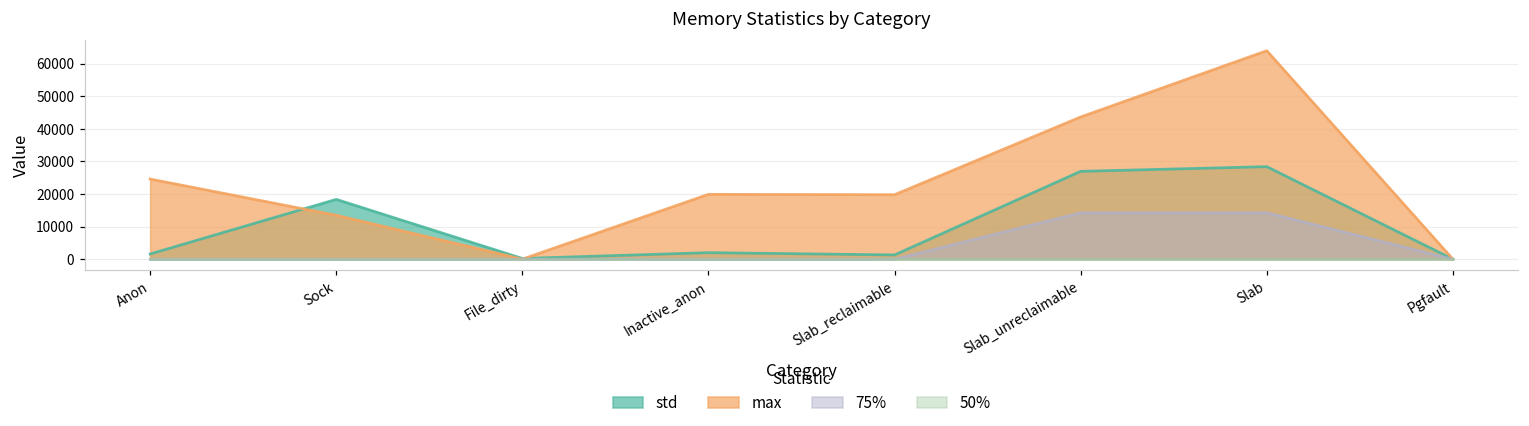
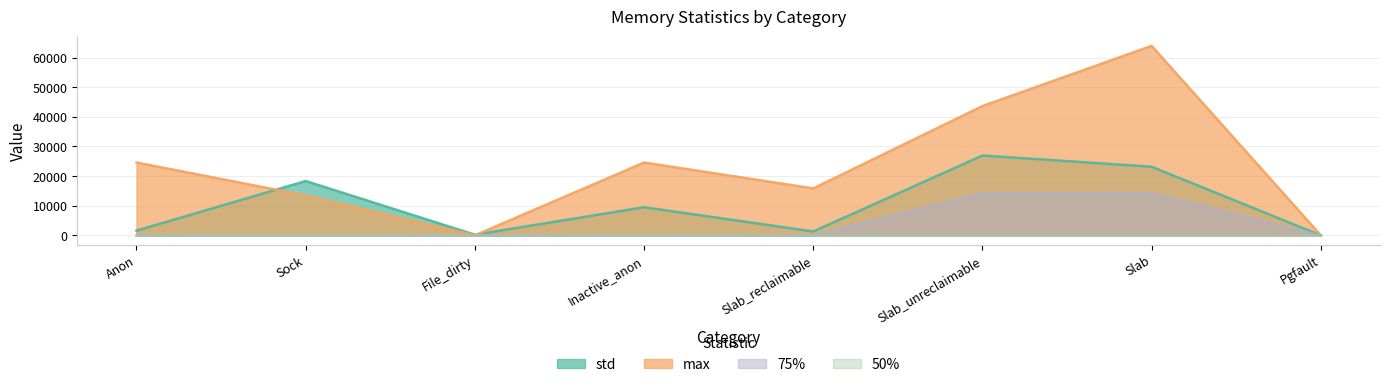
  {
    "std": {
      "Anon": 2000,
      "Sock": 18000,
-     "Inactive_anon": 2000,
+     "Inactive_anon": 9000,
      "Slab_reclaimable": 1000,
      "Slab_unreclaimable": 27000,
-     "Slab": 28000
+     "Slab": 23000
    },
    "max": {
      "Anon": 25000,
      "Sock": 13000,
-     "Inactive_anon": 20000,
-     "Slab_reclaimable": 20000,
+     "Inactive_anon": 25000,
+     "Slab_reclaimable": 16000,
      "Slab_unreclaimable": 44000,
      "Slab": 64000
    }
  }
